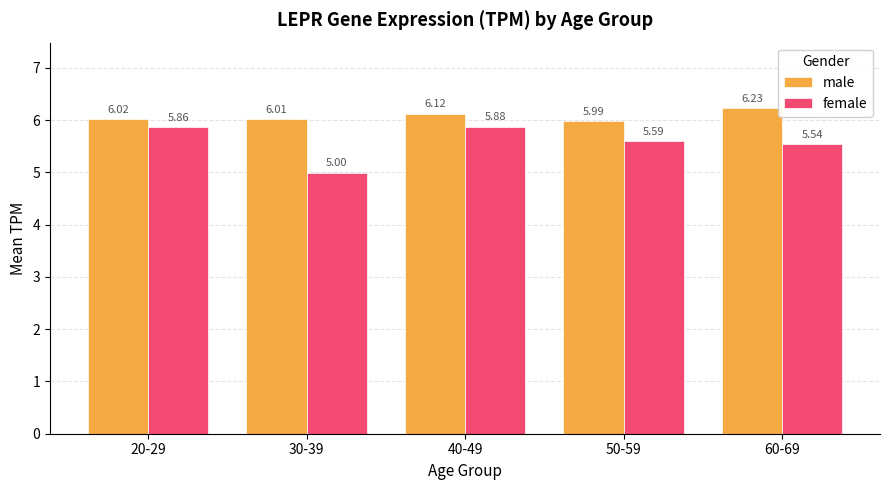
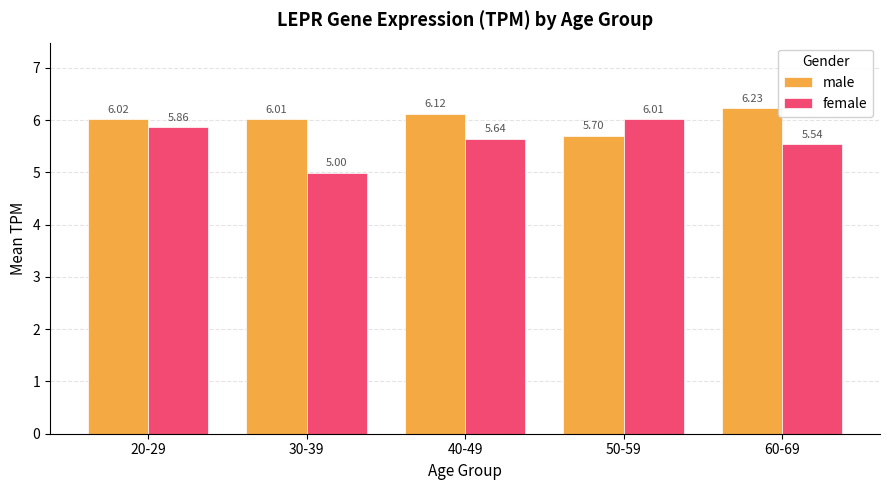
  {
    "male": {
      "20-29": 6.02,
      "30-39": 6.01,
      "40-49": 6.12,
-     "50-59": 5.99,
+     "50-59": 5.70,
      "60-69": 6.23
    },
    "female": {
      "20-29": 5.86,
      "30-39": 5.00,
-     "40-49": 5.88,
-     "50-59": 5.59,
+     "40-49": 5.64,
+     "50-59": 6.01,
      "60-69": 5.54
    }
  }
